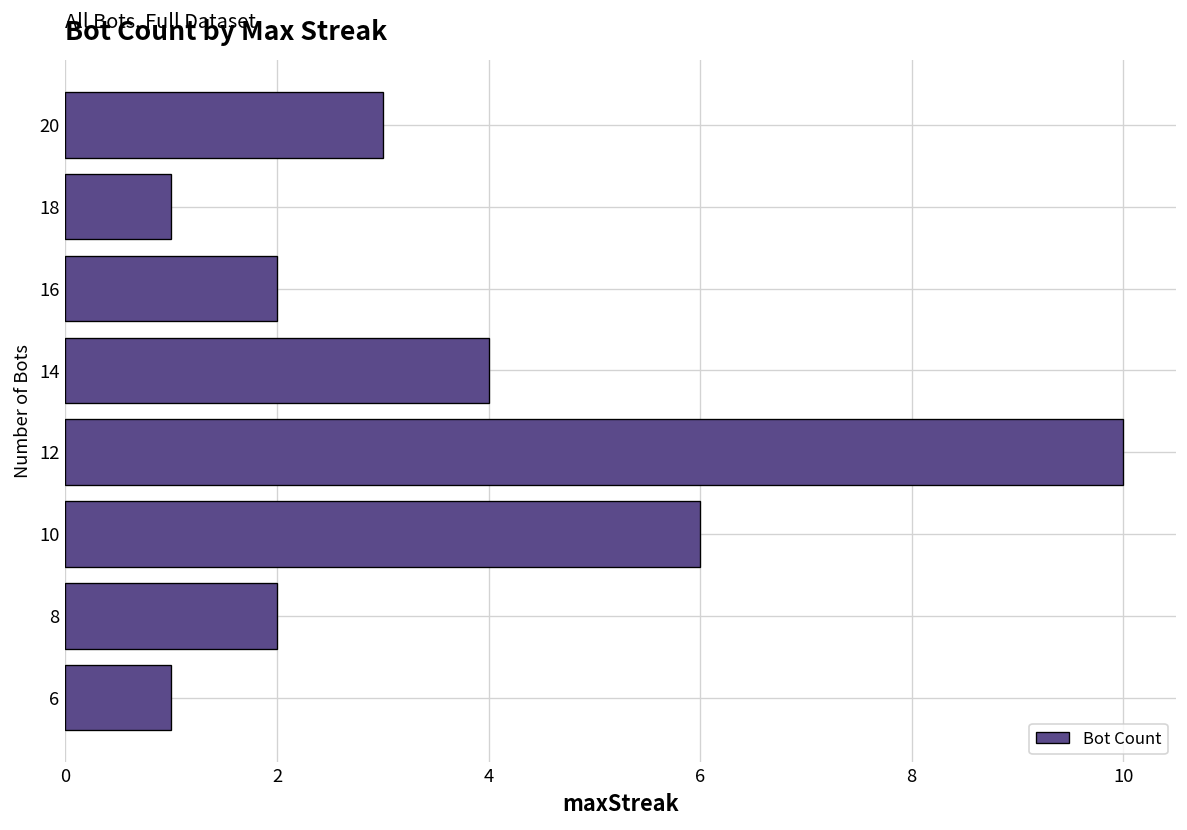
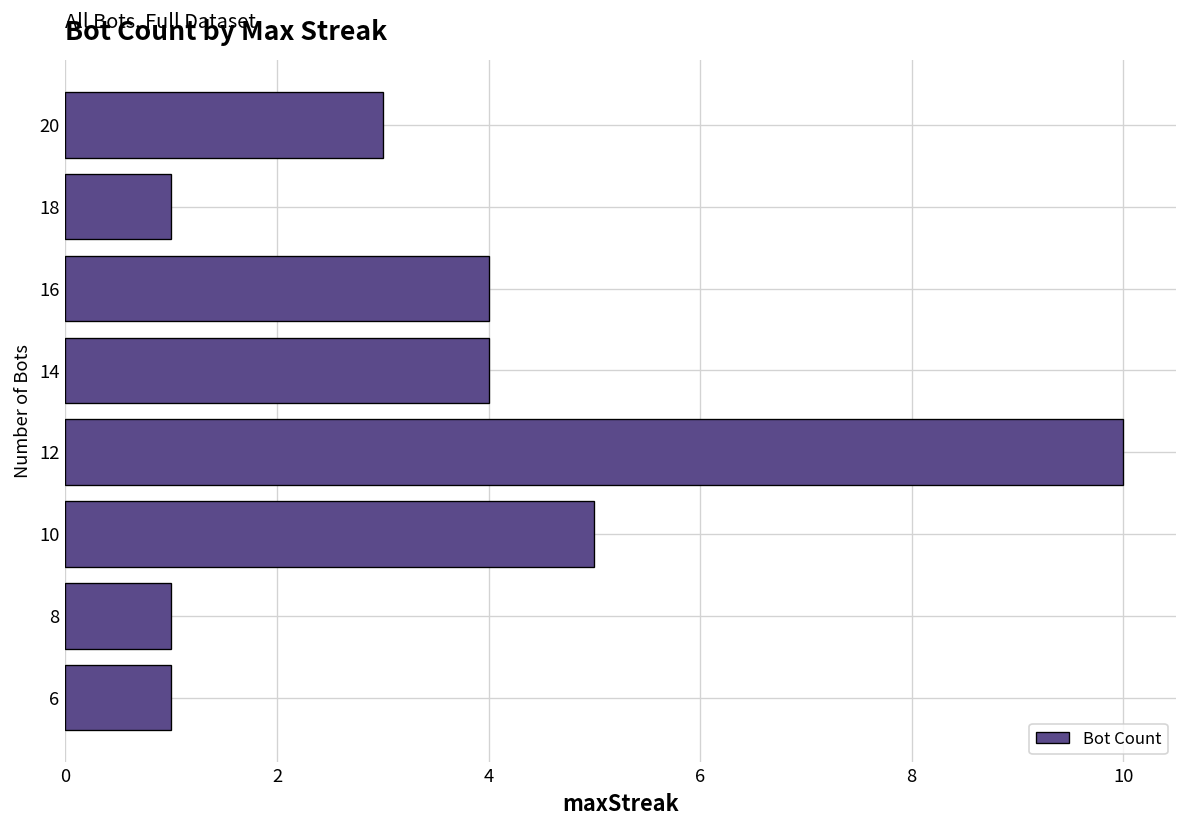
  {
    "20": 3,
    "18": 1,
-   "16": 2,
+   "16": 4,
    "14": 4,
    "12": 10,
-   "10": 6,
-   "8": 2,
+   "10": 5,
+   "8": 1,
    "6": 1
  }
